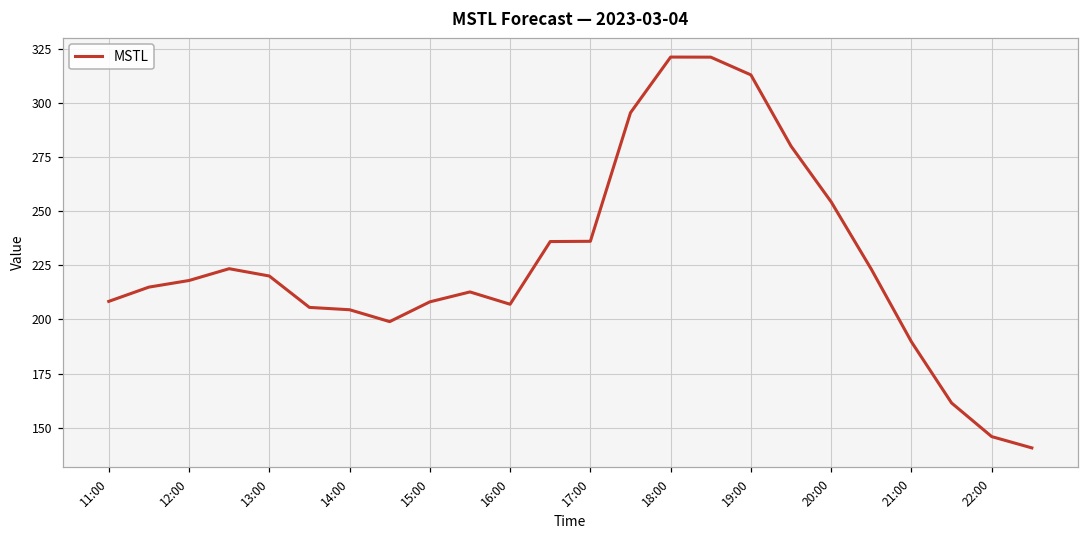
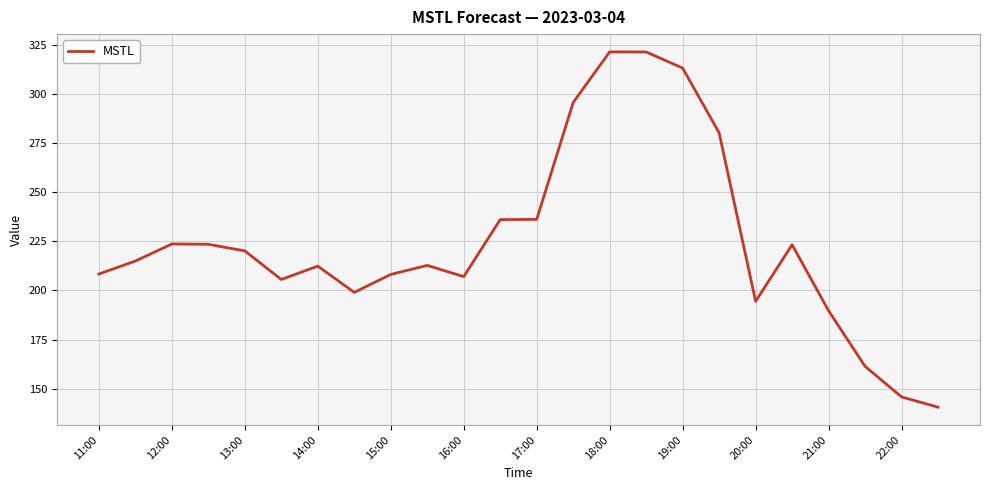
  {
    "11:00": 208,
-   "12:00": 218,
+   "12:00": 224,
    "13:00": 220,
-   "14:00": 205,
+   "14:00": 212,
    "15:00": 208,
    "16:00": 207,
    "17:00": 236,
    "18:00": 321,
    "19:00": 313,
-   "20:00": 254,
+   "20:00": 194,
    "21:00": 190,
    "22:00": 146
  }
